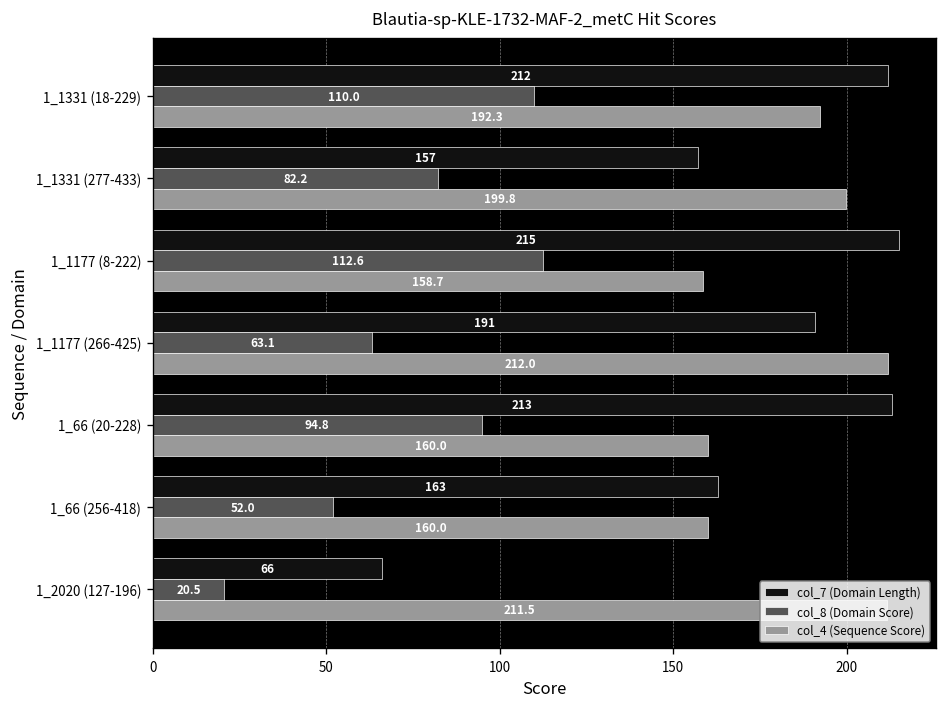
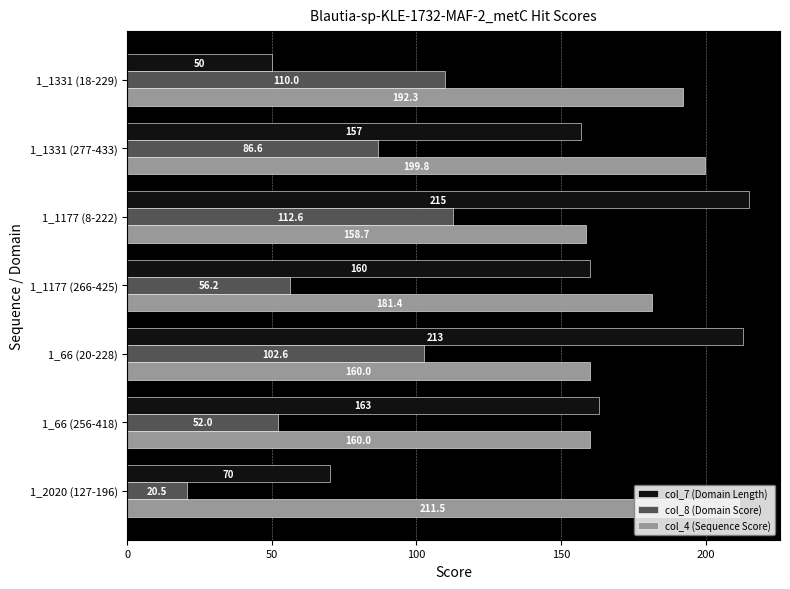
  {
    "col_7 (Domain Length)": {
-     "1_1331 (18-229)": 212,
+     "1_1331 (18-229)": 50,
      "1_1331 (277-433)": 157,
      "1_1177 (8-222)": 215,
-     "1_1177 (266-425)": 191,
+     "1_1177 (266-425)": 160,
      "1_66 (20-228)": 213,
      "1_66 (256-418)": 163,
-     "1_2020 (127-196)": 66
+     "1_2020 (127-196)": 70
    },
    "col_8 (Domain Score)": {
      "1_1331 (18-229)": 110.0,
-     "1_1331 (277-433)": 82.2,
+     "1_1331 (277-433)": 86.6,
      "1_1177 (8-222)": 112.6,
-     "1_1177 (266-425)": 63.1,
-     "1_66 (20-228)": 94.8,
+     "1_1177 (266-425)": 56.2,
+     "1_66 (20-228)": 102.6,
      "1_66 (256-418)": 52.0,
      "1_2020 (127-196)": 20.5
    },
    "col_4 (Sequence Score)": {
      "1_1331 (18-229)": 192.3,
      "1_1331 (277-433)": 199.8,
      "1_1177 (8-222)": 158.7,
-     "1_1177 (266-425)": 212.0,
+     "1_1177 (266-425)": 181.4,
      "1_66 (20-228)": 160.0,
      "1_66 (256-418)": 160.0
    }
  }
